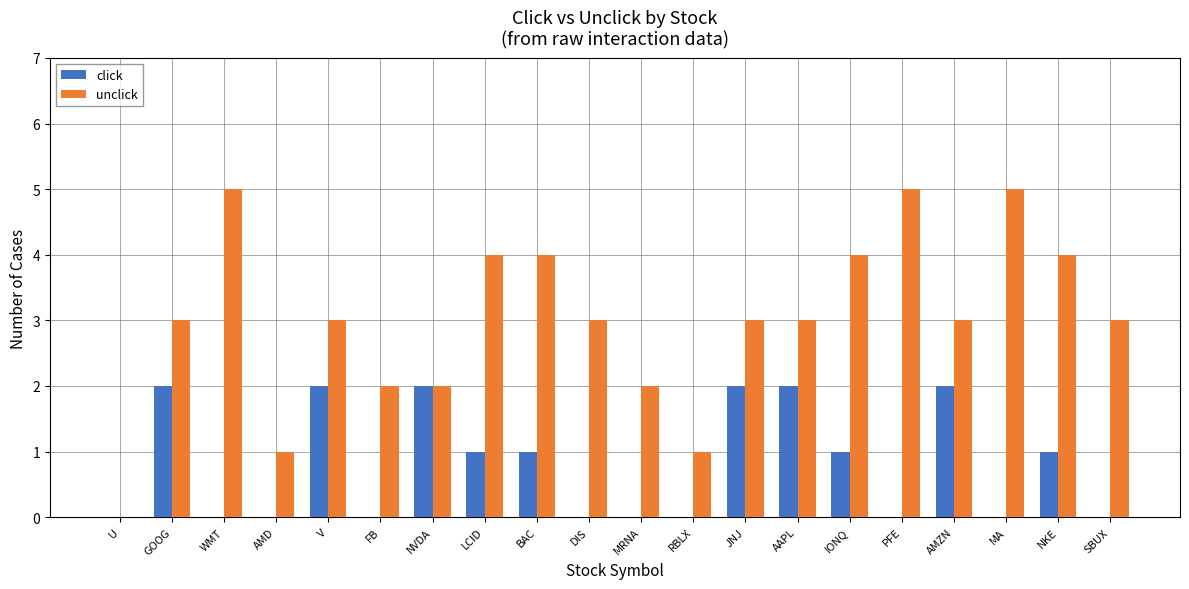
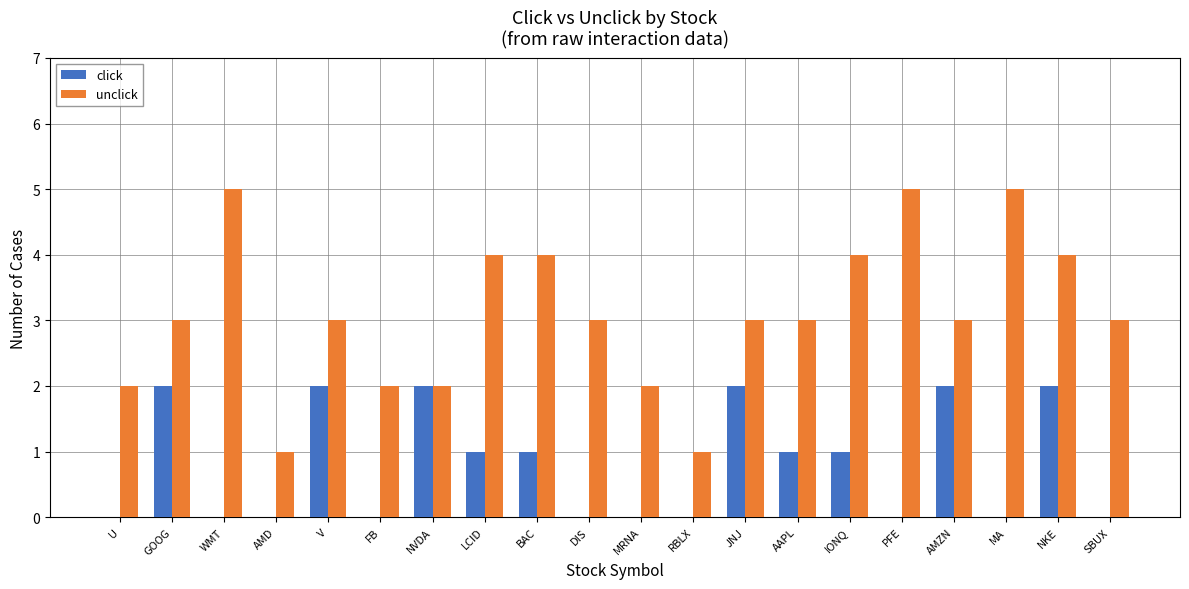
  {
    "click": {
      "U": 0,
      "GOOG": 2,
      "WMT": 0,
      "AMD": 0,
      "V": 2,
      "FB": 0,
      "NVDA": 2,
      "LCID": 1,
      "BAC": 1,
      "DIS": 0,
      "MRNA": 0,
      "RBLX": 0,
      "JNJ": 2,
-     "AAPL": 2,
+     "AAPL": 1,
      "IONQ": 1,
      "PFE": 0,
      "AMZN": 2,
      "MA": 0,
-     "NKE": 1,
+     "NKE": 2,
      "SBUX": 0
    },
    "unclick": {
-     "U": 0,
+     "U": 2,
      "GOOG": 3,
      "WMT": 5,
      "AMD": 1,
      "V": 3,
      "FB": 2,
      "NVDA": 2,
      "LCID": 4,
      "BAC": 4,
      "DIS": 3,
      "MRNA": 2,
      "RBLX": 1,
      "JNJ": 3,
      "AAPL": 3,
      "IONQ": 4,
      "PFE": 5,
      "AMZN": 3,
      "MA": 5,
      "NKE": 4,
      "SBUX": 3
    }
  }
